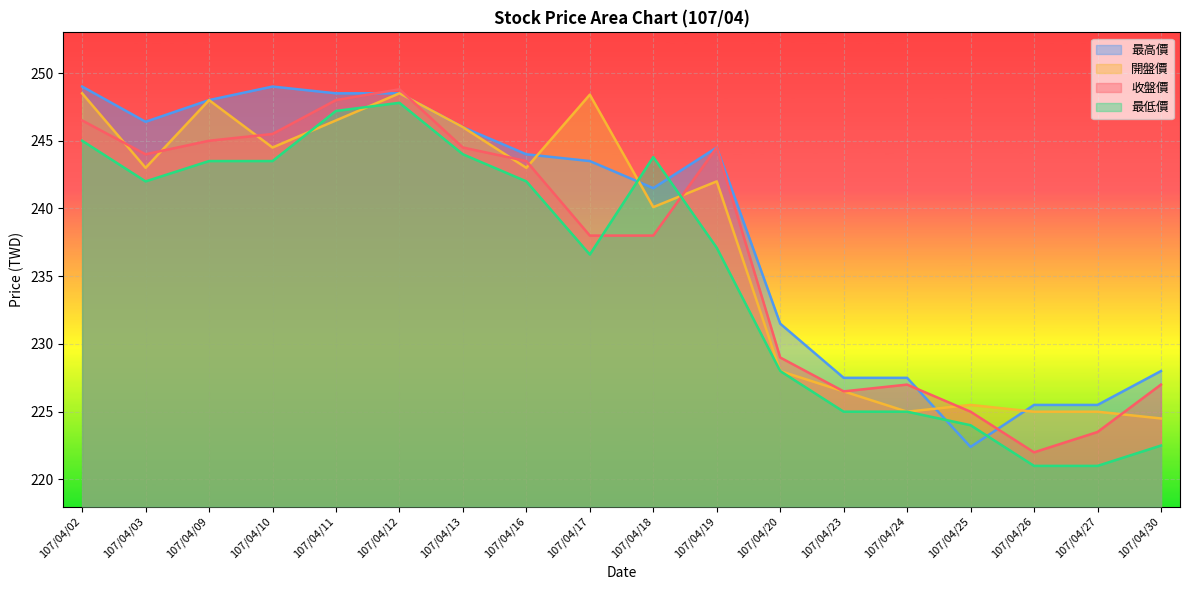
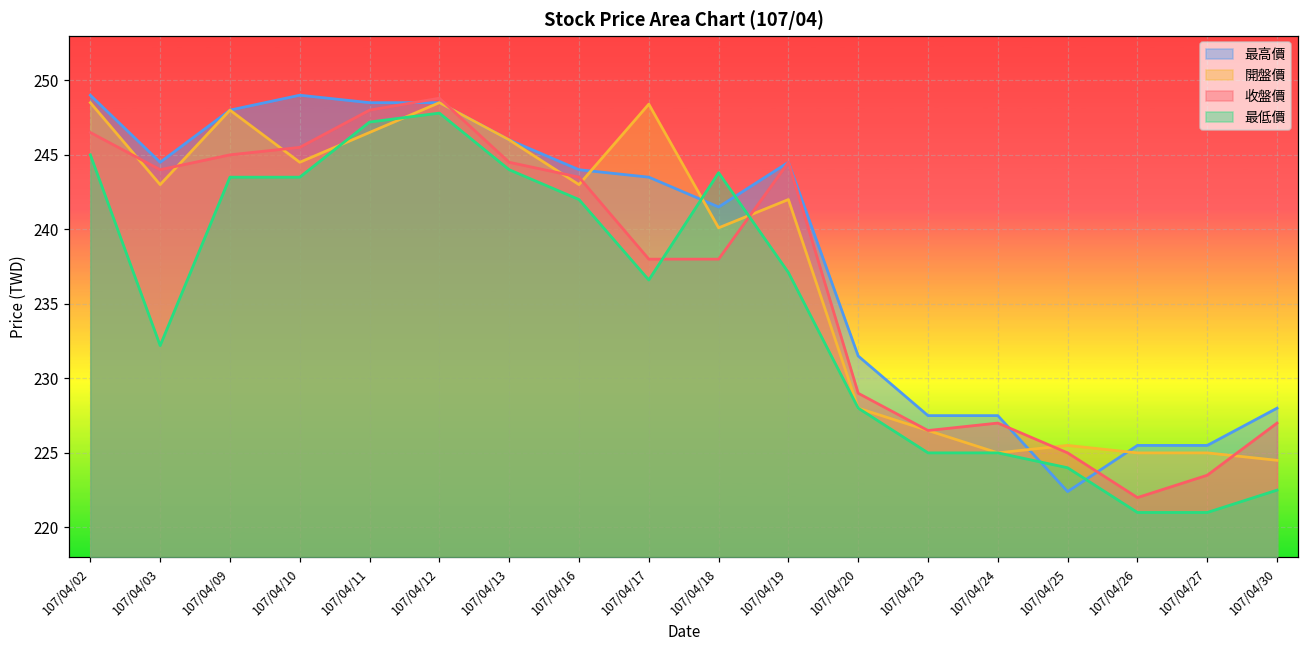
  {
    "最高價": {
      "107/04/02": 249.0,
-     "107/04/03": 246.4,
+     "107/04/03": 244.5,
      "107/04/10": 249.0,
      "107/04/11": 248.5,
      "107/04/16": 244.0,
      "107/04/17": 243.5,
      "107/04/18": 241.5,
      "107/04/20": 231.5,
      "107/04/23": 227.5,
      "107/04/24": 227.5,
      "107/04/25": 222.4,
      "107/04/26": 225.5,
      "107/04/27": 225.5,
      "107/04/30": 228.0
    },
    "開盤價": {
      "107/04/02": 248.5,
      "107/04/03": 243.0,
      "107/04/10": 244.5,
      "107/04/11": 246.5,
      "107/04/16": 243.0,
      "107/04/17": 248.4,
      "107/04/18": 240.1,
      "107/04/19": 242.0,
      "107/04/25": 225.5,
      "107/04/26": 225.0,
      "107/04/27": 225.0,
      "107/04/30": 224.5
    },
    "收盤價": {
      "107/04/02": 246.5,
      "107/04/03": 244.0,
      "107/04/09": 245.0,
      "107/04/10": 245.5,
      "107/04/11": 248.0,
      "107/04/12": 248.8,
      "107/04/13": 244.5,
      "107/04/16": 243.5,
      "107/04/17": 238.0,
      "107/04/18": 238.0,
      "107/04/20": 229.0,
      "107/04/24": 227.0,
      "107/04/25": 225.0,
      "107/04/26": 222.0,
      "107/04/27": 223.5,
      "107/04/30": 227.0
    },
    "最低價": {
      "107/04/02": 245.0,
-     "107/04/03": 242.0,
+     "107/04/03": 232.2,
      "107/04/09": 243.5,
      "107/04/10": 243.5,
      "107/04/11": 247.2,
      "107/04/12": 247.8,
      "107/04/13": 244.0,
      "107/04/16": 242.0,
      "107/04/17": 236.6,
      "107/04/18": 243.8,
      "107/04/19": 237.1,
      "107/04/23": 225.0,
      "107/04/25": 224.0,
      "107/04/26": 221.0,
      "107/04/27": 221.0,
      "107/04/30": 222.5
    }
  }
